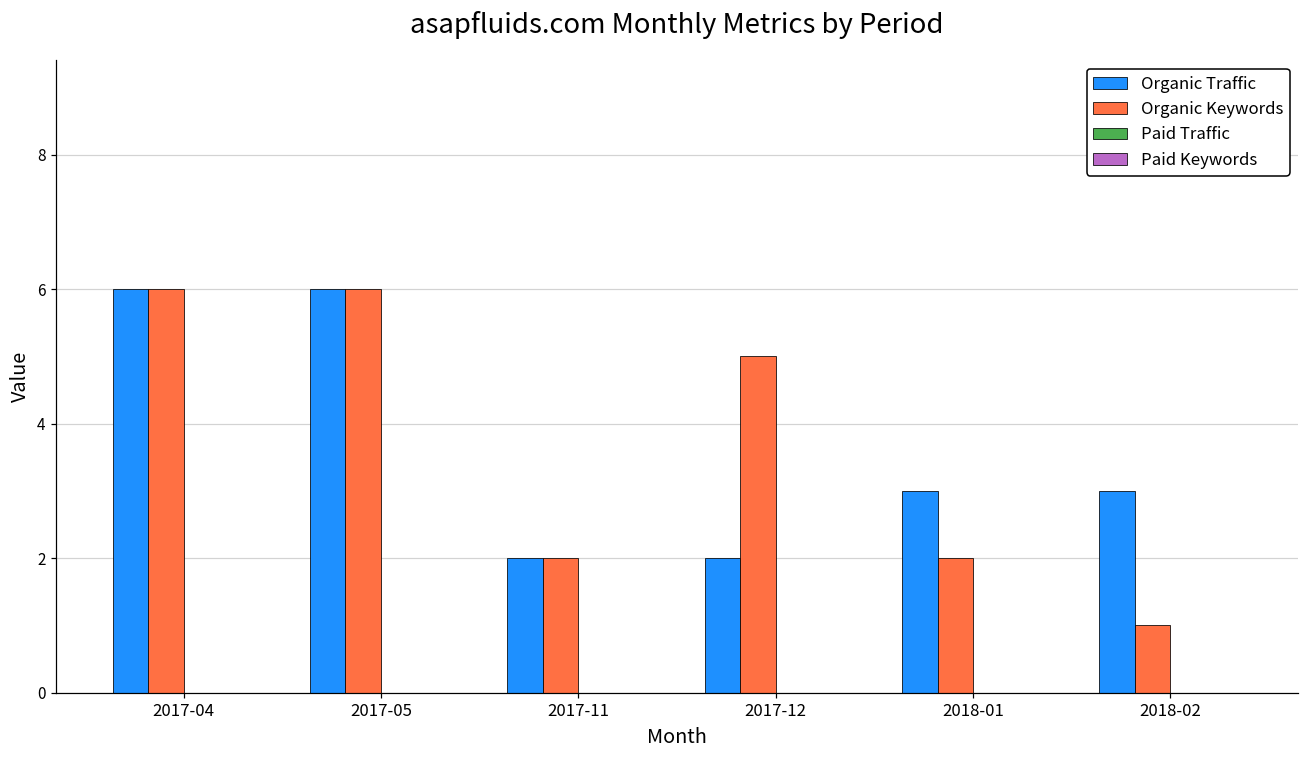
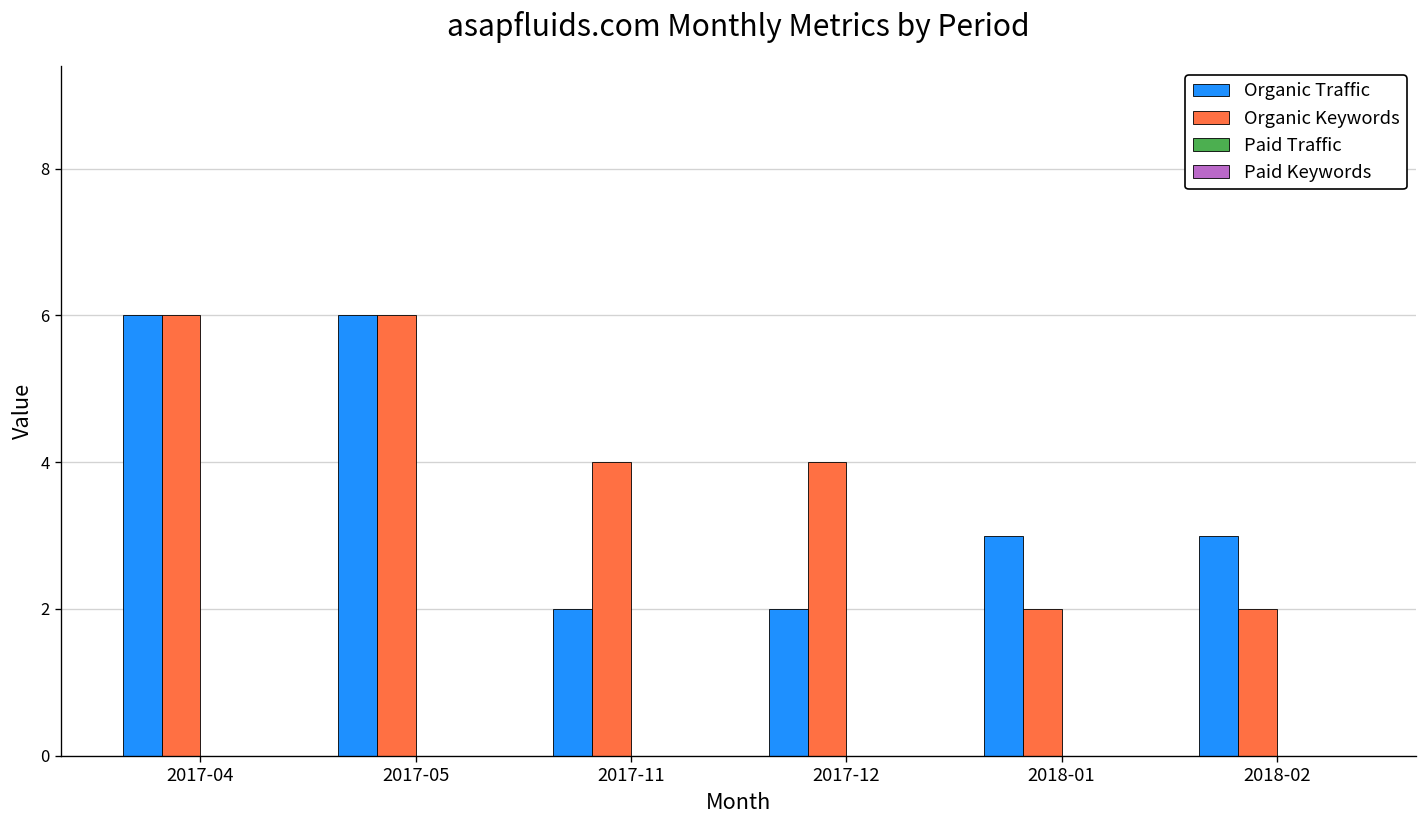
  {
    "Organic Traffic": {
      "2017-04": 6,
      "2017-05": 6,
      "2017-11": 2,
      "2017-12": 2,
      "2018-01": 3,
      "2018-02": 3
    },
    "Organic Keywords": {
      "2017-04": 6,
      "2017-05": 6,
-     "2017-11": 2,
-     "2017-12": 5,
+     "2017-11": 4,
+     "2017-12": 4,
      "2018-01": 2,
-     "2018-02": 1
+     "2018-02": 2
    },
    "Paid Traffic": {
      "2017-04": 0,
      "2017-05": 0,
      "2017-11": 0,
      "2017-12": 0,
      "2018-01": 0,
      "2018-02": 0
    },
    "Paid Keywords": {
      "2017-04": 0,
      "2017-05": 0,
      "2017-11": 0,
      "2017-12": 0,
      "2018-01": 0,
      "2018-02": 0
    }
  }
